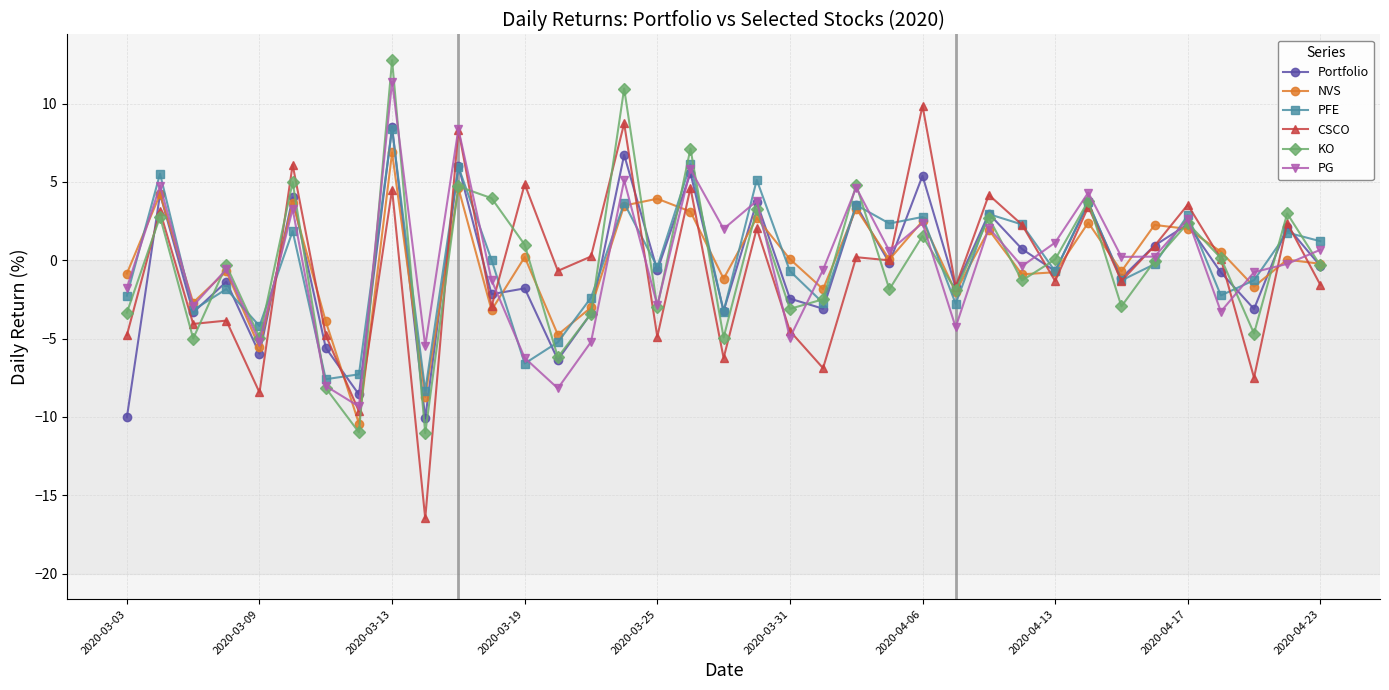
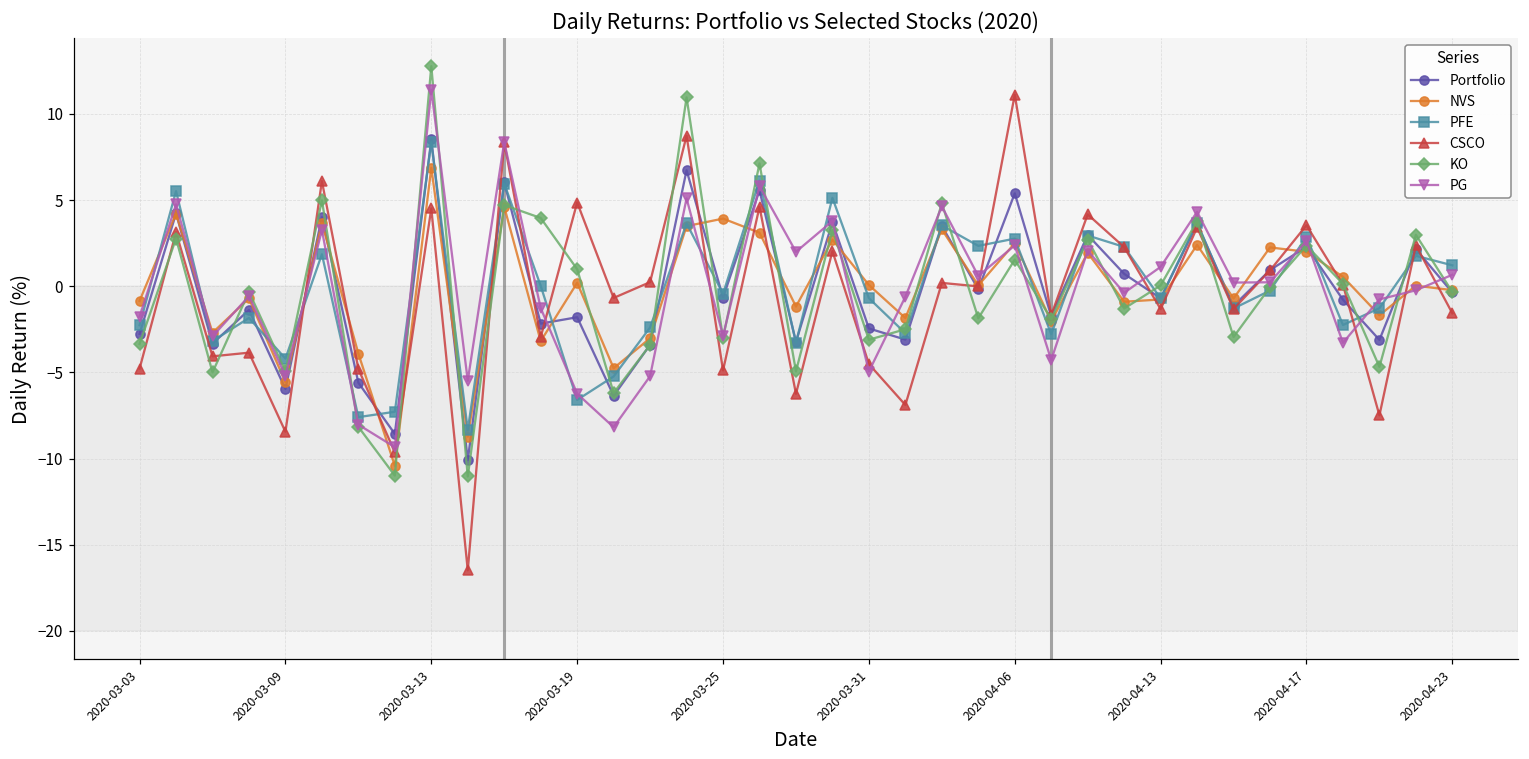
  {
    "Portfolio": {
-     "2020-03-03": -10.0,
+     "2020-03-03": -2.8,
      "2020-03-09": -6.0,
      "2020-03-13": 8.5,
      "2020-03-19": -1.8,
      "2020-03-25": -0.7,
      "2020-03-31": -2.4,
      "2020-04-06": 5.4
    },
    "NVS": {
      "2020-03-03": -0.8,
      "2020-03-09": -5.6,
      "2020-03-13": 6.9,
      "2020-03-19": 0.2,
      "2020-03-25": 3.9,
      "2020-03-31": 0.1,
      "2020-04-17": 2.0
    },
    "PFE": {
      "2020-03-03": -2.3,
      "2020-03-09": -4.2,
      "2020-03-13": 8.4,
      "2020-03-19": -6.6,
      "2020-03-25": -0.4,
      "2020-03-31": -0.7,
      "2020-04-06": 2.8,
      "2020-04-17": 2.9,
      "2020-04-23": 1.2
    },
    "CSCO": {
      "2020-03-03": -4.8,
      "2020-03-09": -8.4,
      "2020-03-13": 4.5,
      "2020-03-19": 4.9,
      "2020-03-25": -4.9,
      "2020-03-31": -4.5,
-     "2020-04-06": 9.9,
+     "2020-04-06": 11.1,
      "2020-04-13": -1.3,
      "2020-04-17": 3.5,
      "2020-04-23": -1.6
    },
    "KO": {
      "2020-03-03": -3.3,
      "2020-03-09": -4.9,
      "2020-03-13": 12.8,
      "2020-03-19": 1.0,
      "2020-03-31": -3.1,
      "2020-04-06": 1.5,
      "2020-04-13": 0.0
    },
    "PG": {
      "2020-03-03": -1.8,
      "2020-03-09": -5.2,
      "2020-03-13": 11.4,
      "2020-03-19": -6.2,
      "2020-03-31": -4.9,
      "2020-04-13": 1.1,
      "2020-04-17": 2.6,
      "2020-04-23": 0.7
    }
  }
